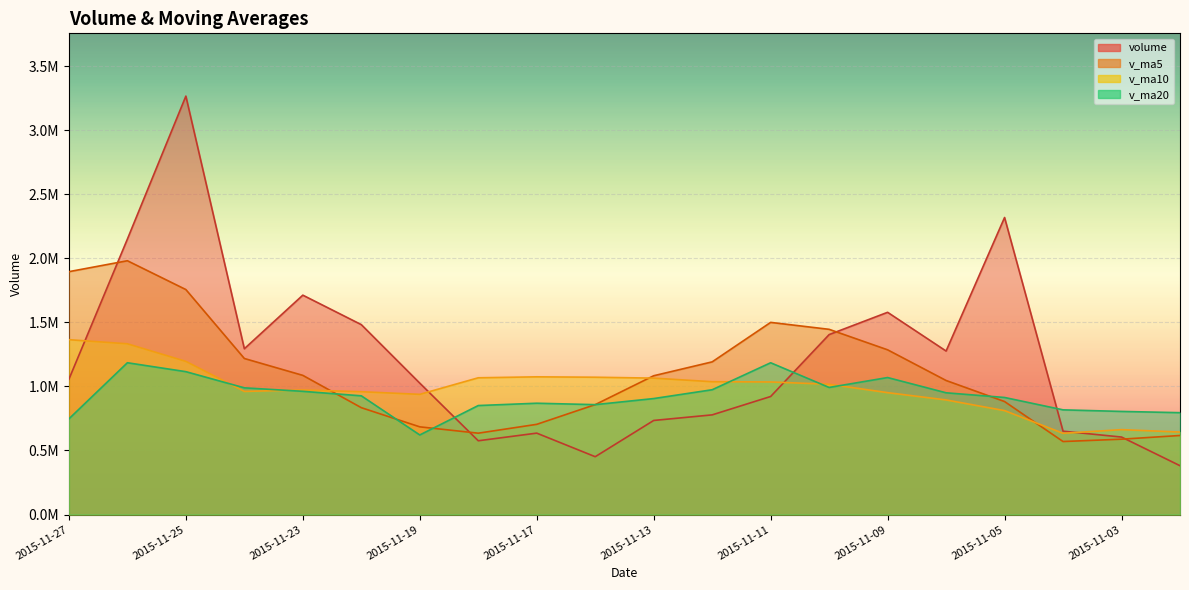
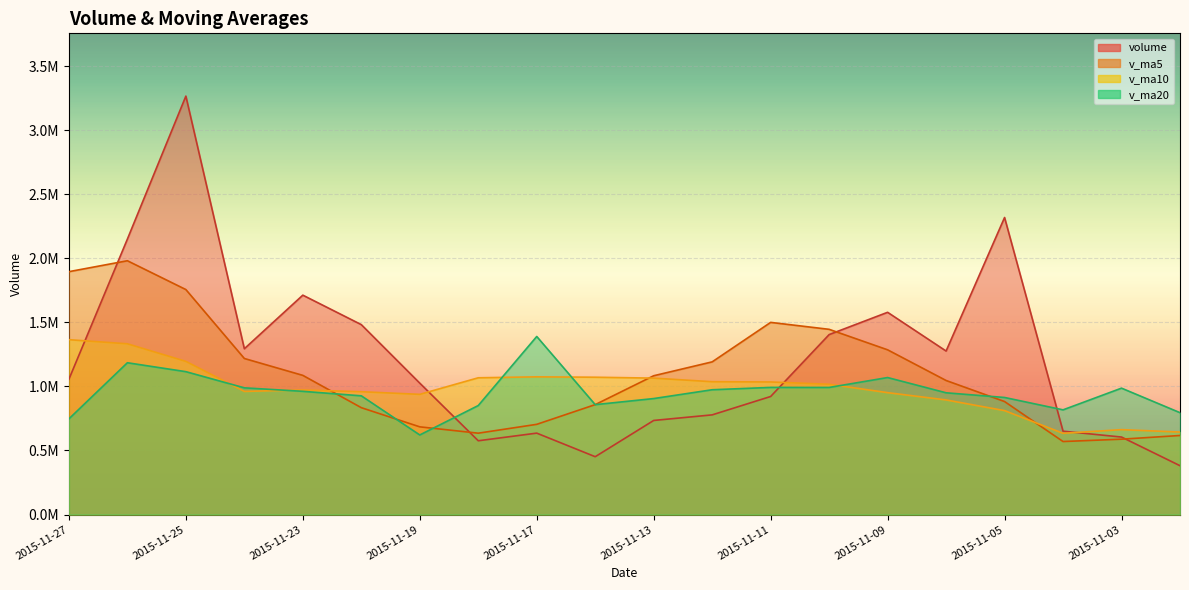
  {
    "v_ma20": {
      "2015-11-27": 750000,
      "2015-11-25": 1120000,
      "2015-11-19": 620000,
-     "2015-11-17": 870000,
+     "2015-11-17": 1390000,
      "2015-11-13": 910000,
-     "2015-11-11": 1180000,
+     "2015-11-11": 990000,
      "2015-11-09": 1070000,
      "2015-11-05": 910000,
-     "2015-11-03": 800000
+     "2015-11-03": 990000
    }
  }
